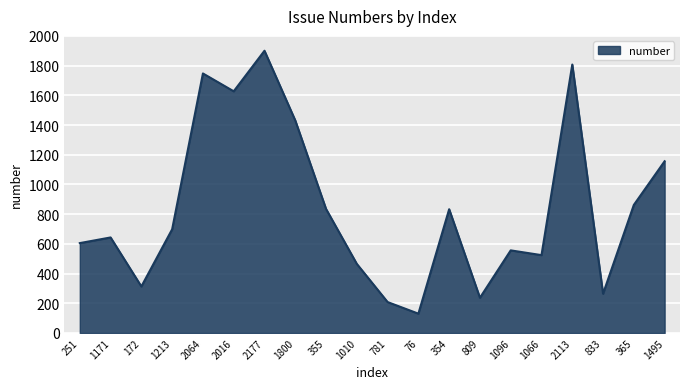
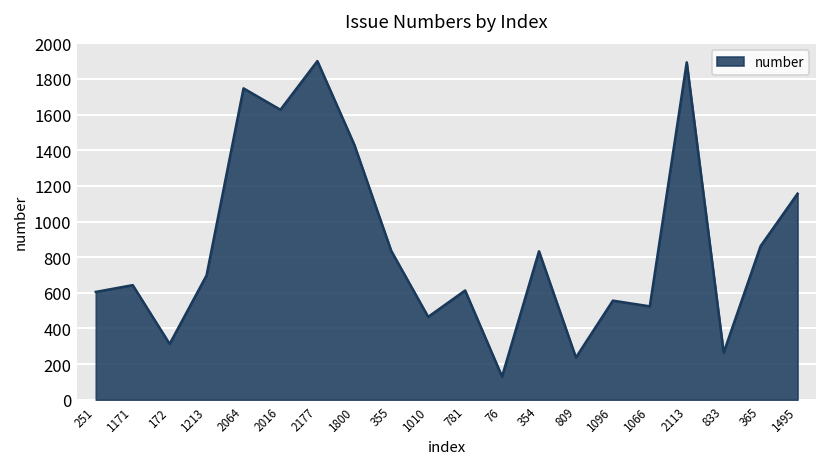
  {
    "251": 610,
    "1171": 640,
    "172": 310,
    "1213": 700,
    "2064": 1750,
    "2016": 1630,
    "2177": 1900,
    "1800": 1430,
    "355": 840,
    "1010": 470,
-   "781": 210,
+   "781": 610,
    "76": 130,
    "354": 830,
    "809": 240,
    "1096": 560,
    "1066": 520,
-   "2113": 1810,
+   "2113": 1890,
    "833": 260,
    "365": 860,
    "1495": 1160
  }
